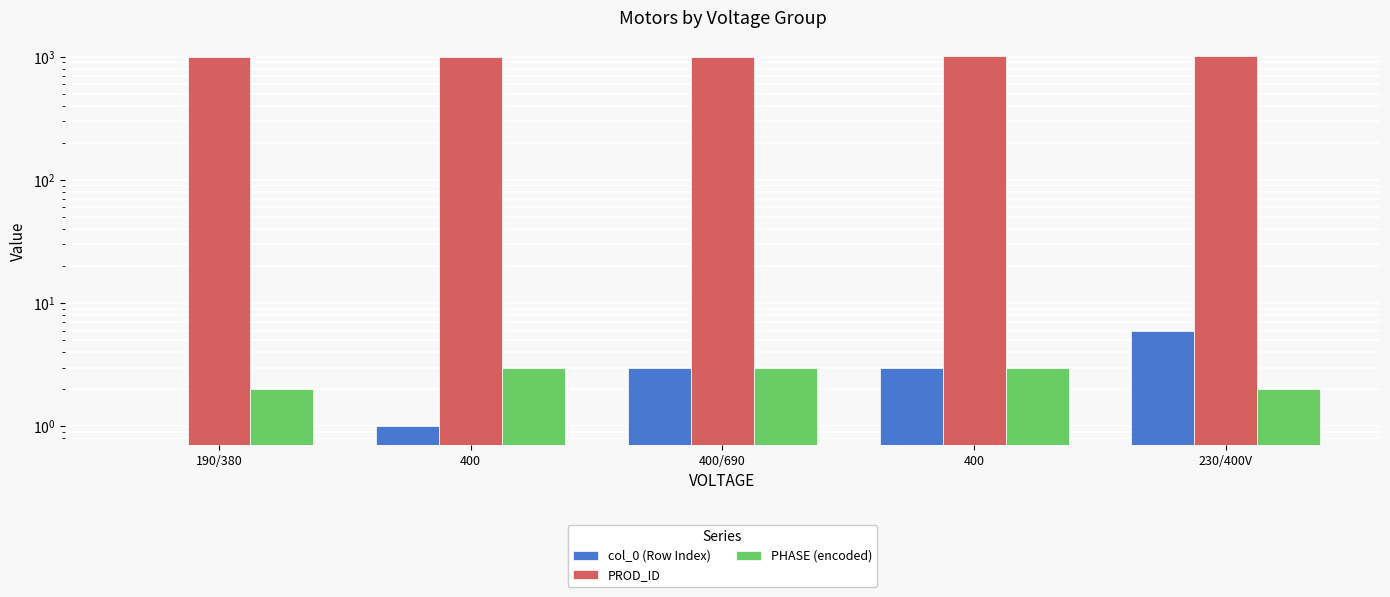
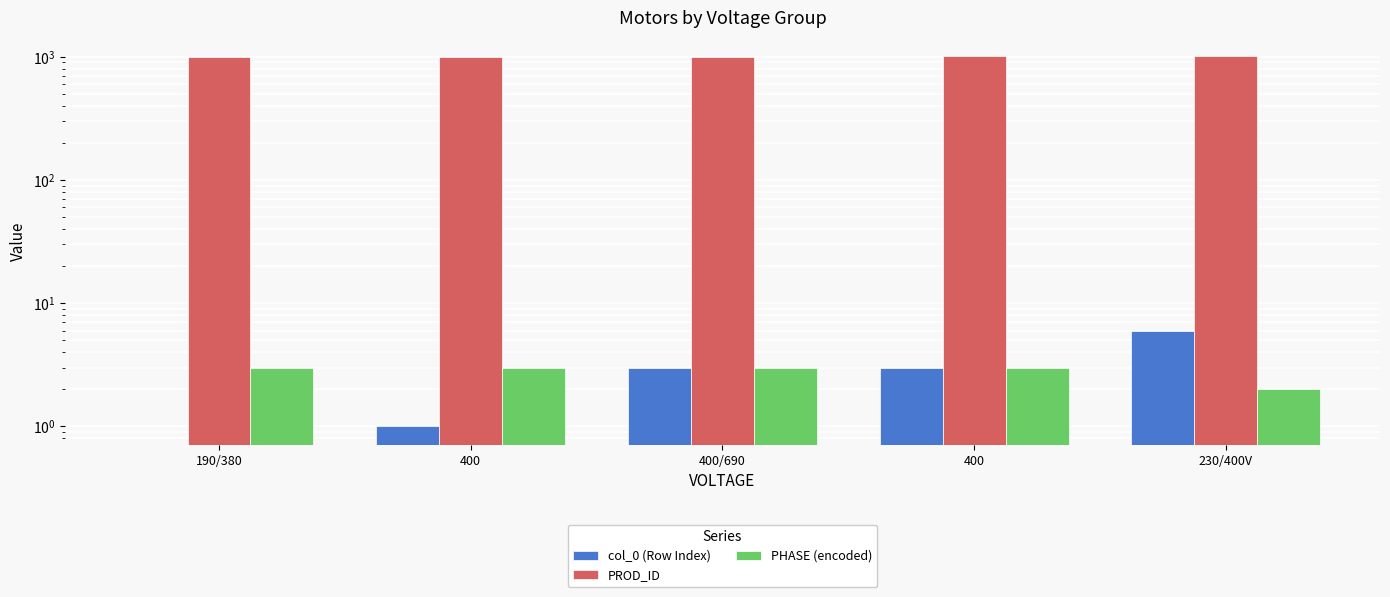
  {
    "col_0 (Row Index)": {
      "400/690": 3,
      "230/400V": 6
    },
    "PROD_ID": {
      "190/380": 1000,
      "400/690": 1000,
      "230/400V": 1000
    },
    "PHASE (encoded)": {
-     "190/380": 2,
+     "190/380": 3,
      "400/690": 3,
      "230/400V": 2
    }
  }
